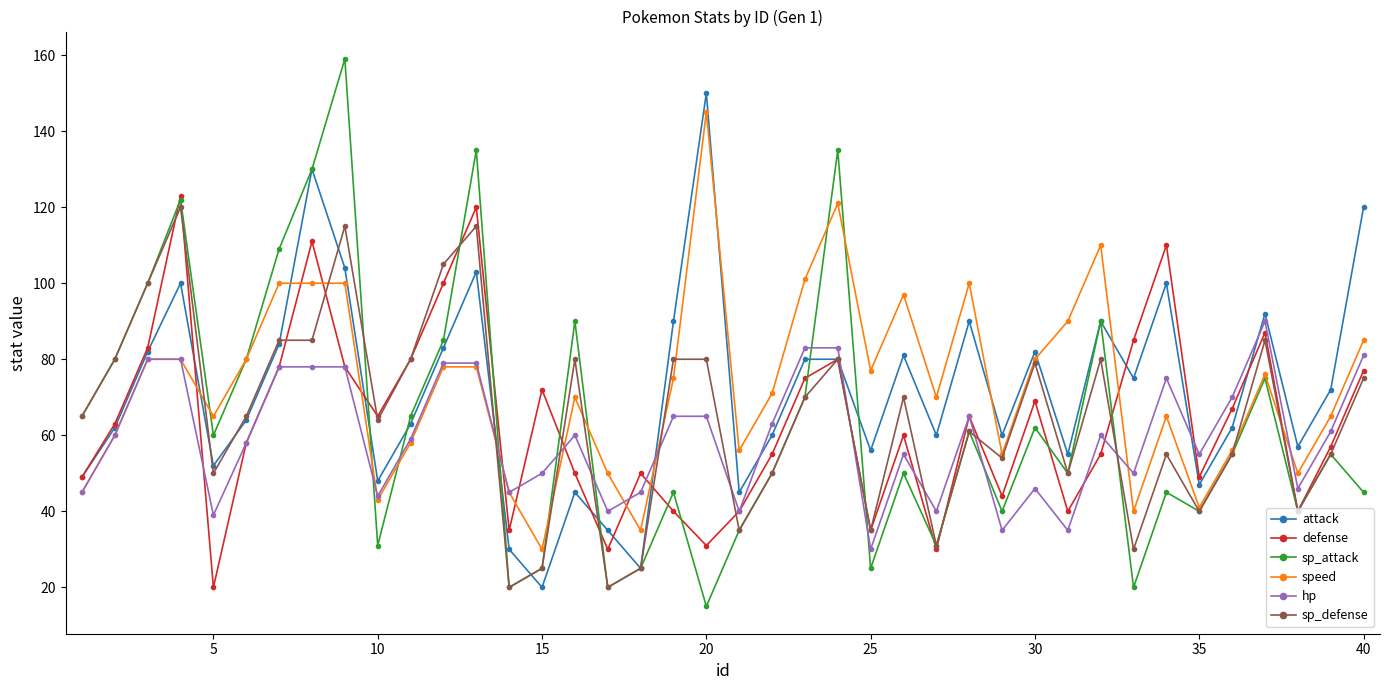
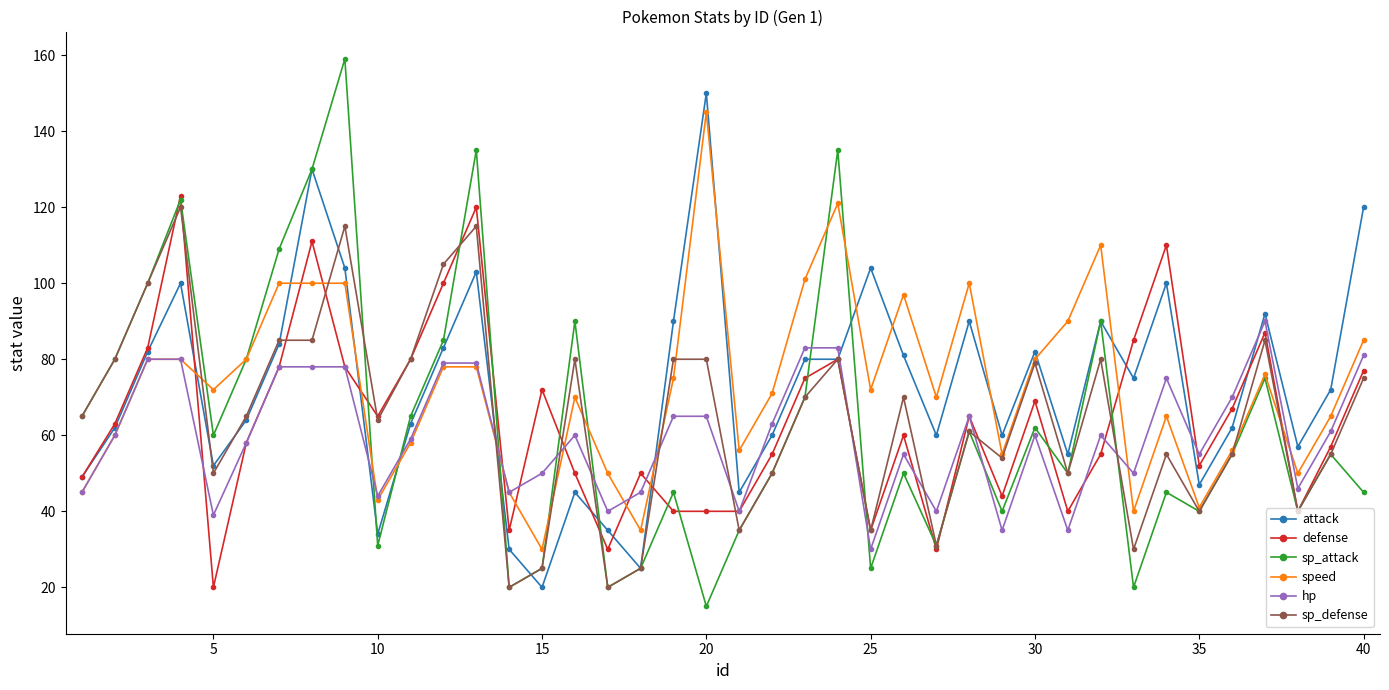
  {
    "attack": {
      "5": 52,
-     "10": 48,
+     "10": 34,
      "15": 20,
      "20": 150,
-     "25": 56,
+     "25": 104,
      "30": 82,
      "35": 47,
      "40": 120
    },
    "defense": {
      "5": 20,
      "10": 65,
      "15": 72,
-     "20": 31,
+     "20": 40,
      "30": 69,
-     "35": 49,
+     "35": 52,
      "40": 77
    },
    "sp_attack": {
      "5": 60,
      "10": 31,
      "20": 15,
      "25": 25,
      "30": 62,
      "40": 45
    },
    "speed": {
-     "5": 65,
+     "5": 72,
      "10": 43,
      "15": 30,
      "20": 145,
-     "25": 77,
+     "25": 72,
      "30": 80,
      "35": 41,
      "40": 85
    },
    "hp": {
      "5": 39,
      "10": 44,
      "15": 50,
      "20": 65,
      "25": 30,
-     "30": 46,
+     "30": 60,
      "35": 55,
      "40": 81
    },
    "sp_defense": {
      "5": 50,
      "10": 64,
      "20": 80,
      "30": 79,
      "40": 75
    }
  }
